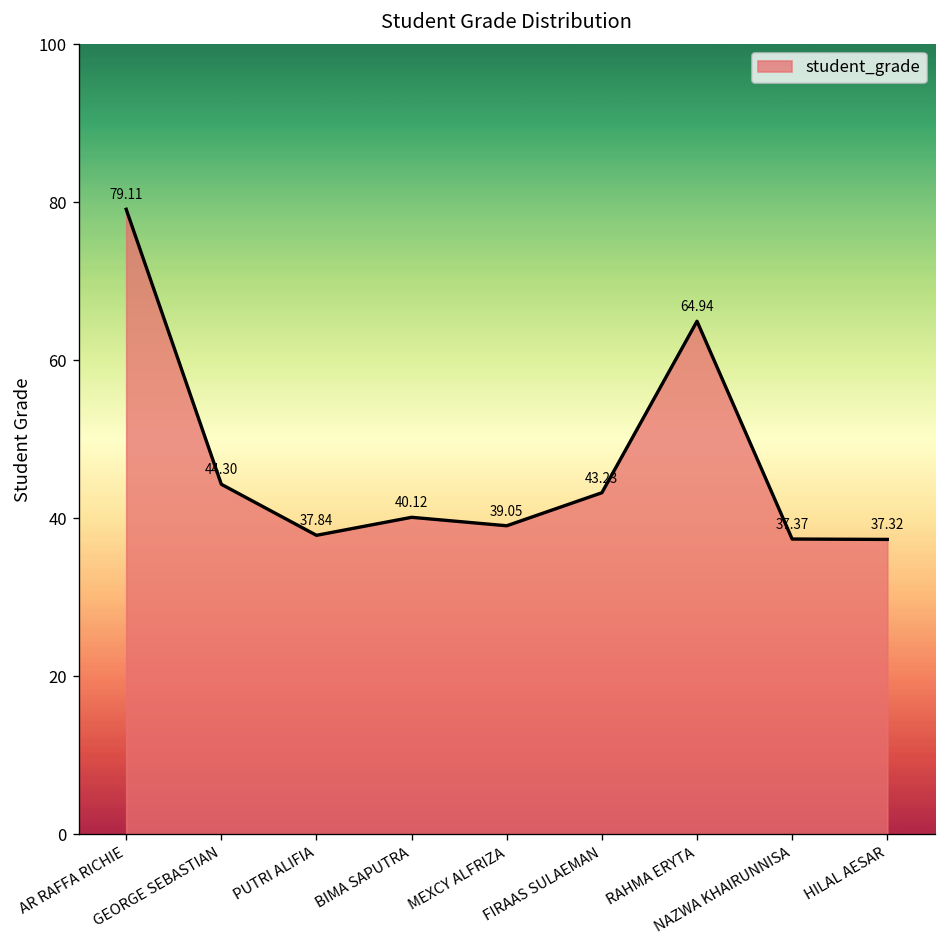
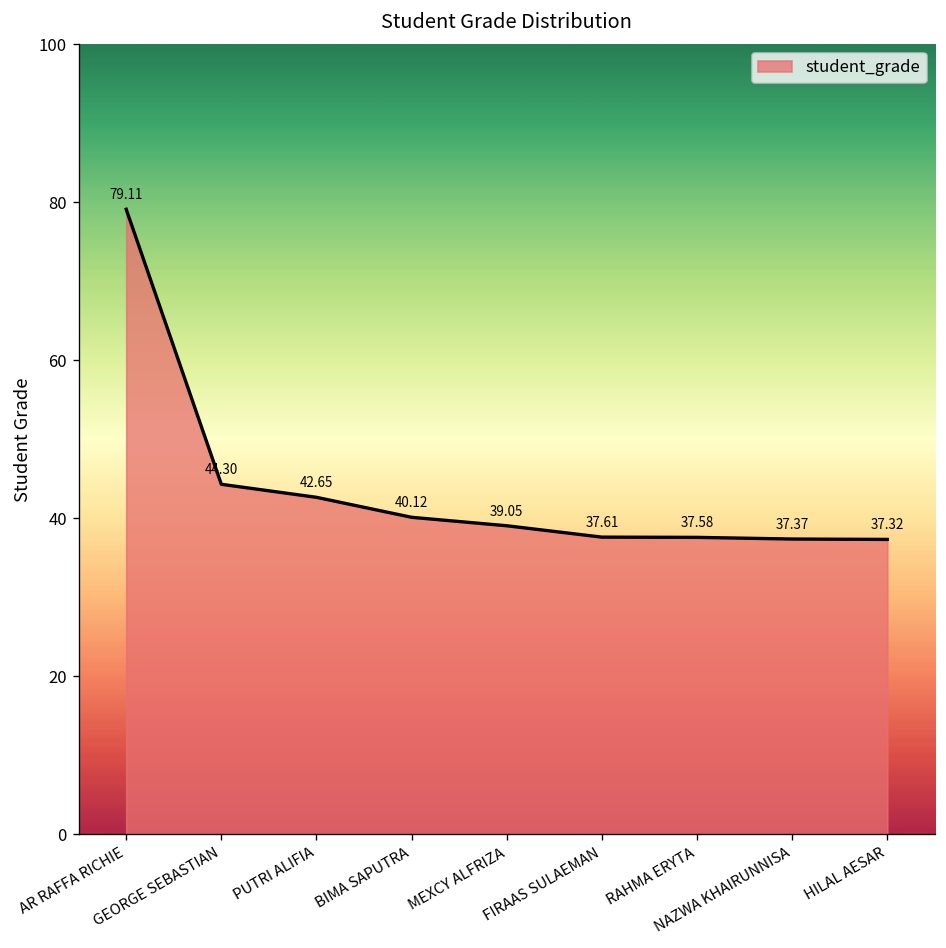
  {
    "AR RAFFA RICHIE": 79.11,
    "GEORGE SEBASTIAN": 44.30,
-   "PUTRI ALIFIA": 37.84,
+   "PUTRI ALIFIA": 42.65,
    "BIMA SAPUTRA": 40.12,
    "MEXCY ALFRIZA": 39.05,
-   "FIRAAS SULAEMAN": 43.23,
-   "RAHMA ERYTA": 64.94,
+   "FIRAAS SULAEMAN": 37.61,
+   "RAHMA ERYTA": 37.58,
    "NAZWA KHAIRUNNISA": 37.37,
    "HILAL AESAR": 37.32
  }
